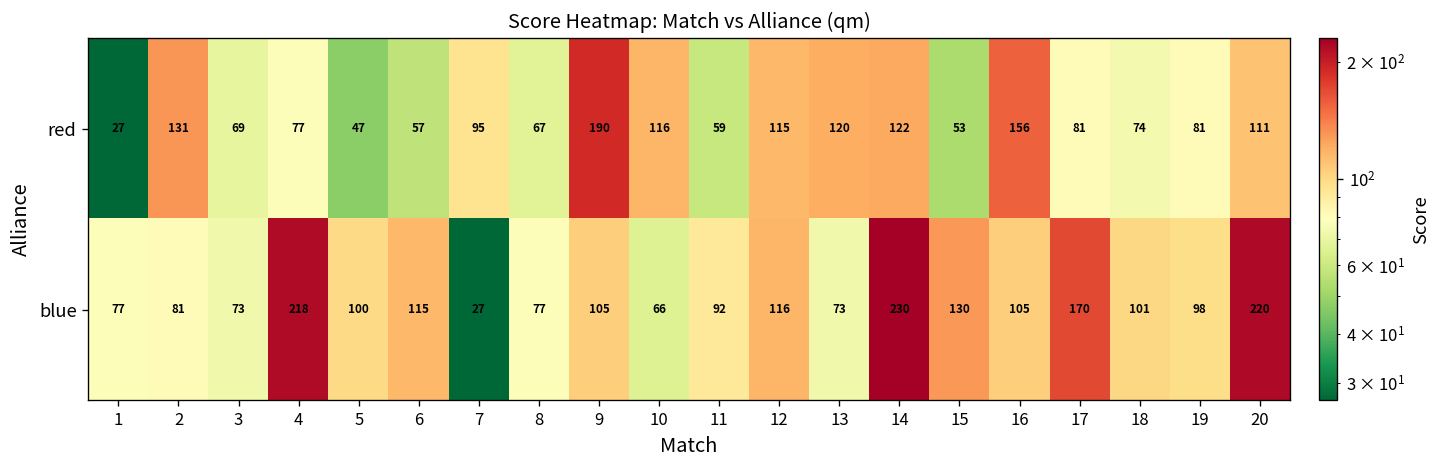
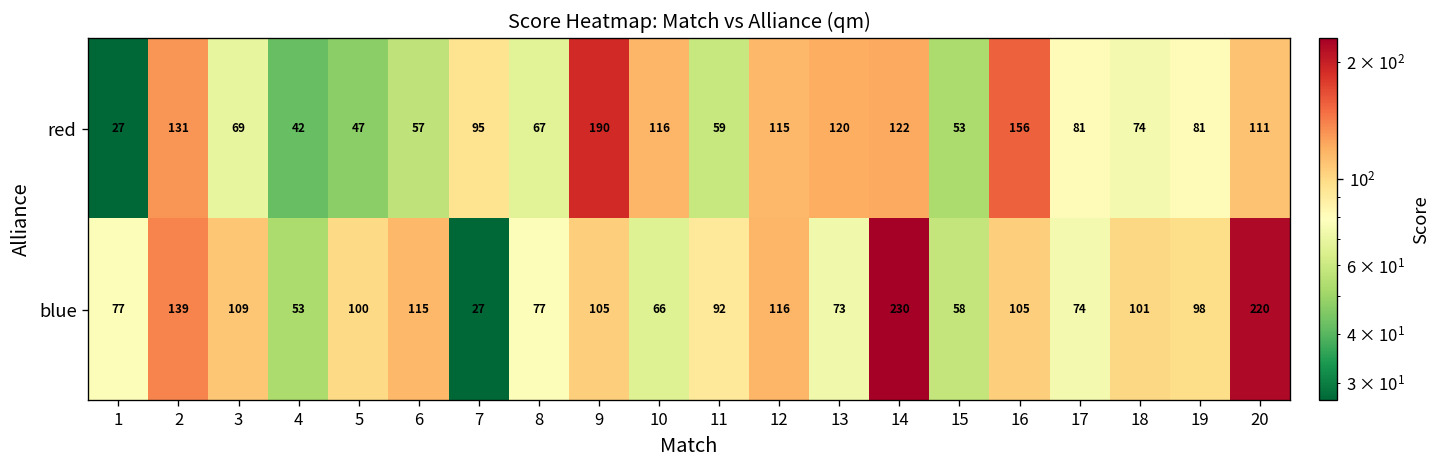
  {
    "red": {
      "1": 27,
      "2": 131,
      "3": 69,
-     "4": 77,
+     "4": 42,
      "5": 47,
      "6": 57,
      "7": 95,
      "8": 67,
      "9": 190,
      "10": 116,
      "11": 59,
      "12": 115,
      "13": 120,
      "14": 122,
      "15": 53,
      "16": 156,
      "17": 81,
      "18": 74,
      "19": 81,
      "20": 111
    },
    "blue": {
      "1": 77,
-     "2": 81,
-     "3": 73,
-     "4": 218,
+     "2": 139,
+     "3": 109,
+     "4": 53,
      "5": 100,
      "6": 115,
      "7": 27,
      "8": 77,
      "9": 105,
      "10": 66,
      "11": 92,
      "12": 116,
      "13": 73,
      "14": 230,
-     "15": 130,
+     "15": 58,
      "16": 105,
-     "17": 170,
+     "17": 74,
      "18": 101,
      "19": 98,
      "20": 220
    }
  }
